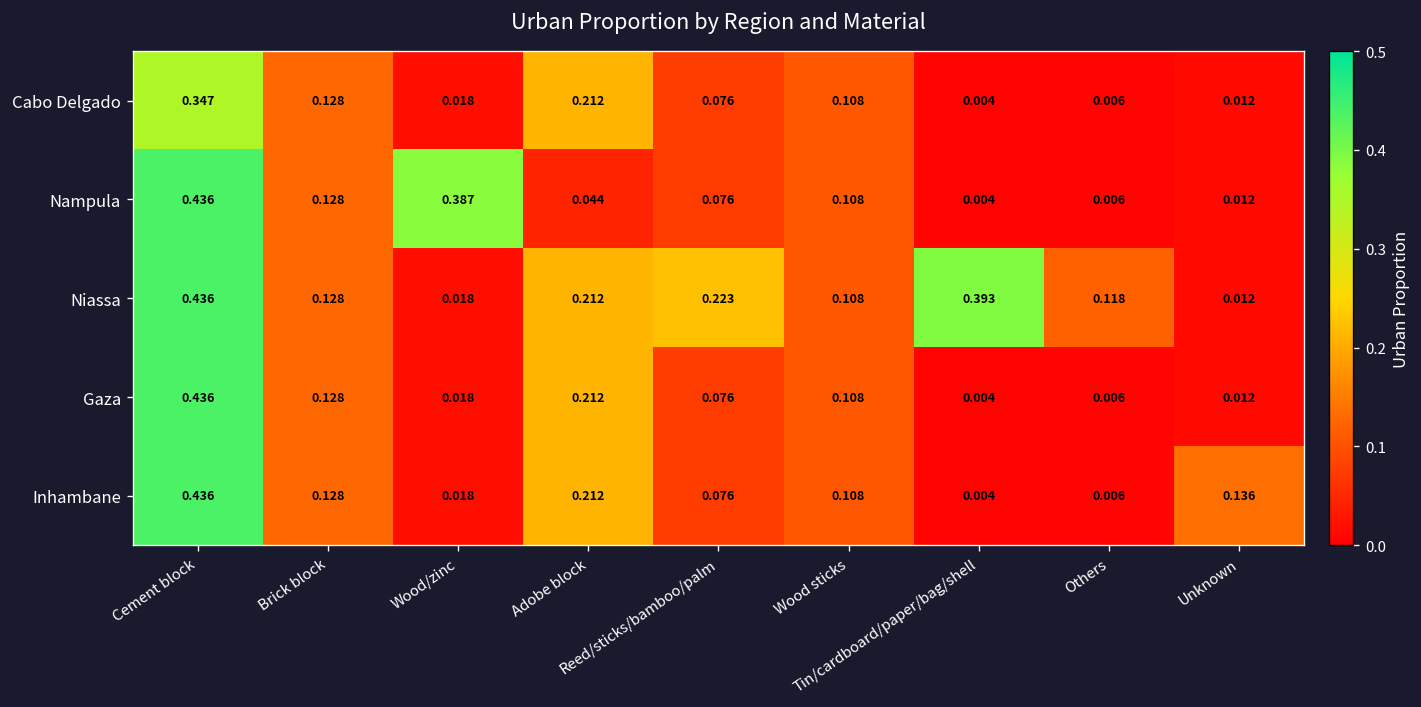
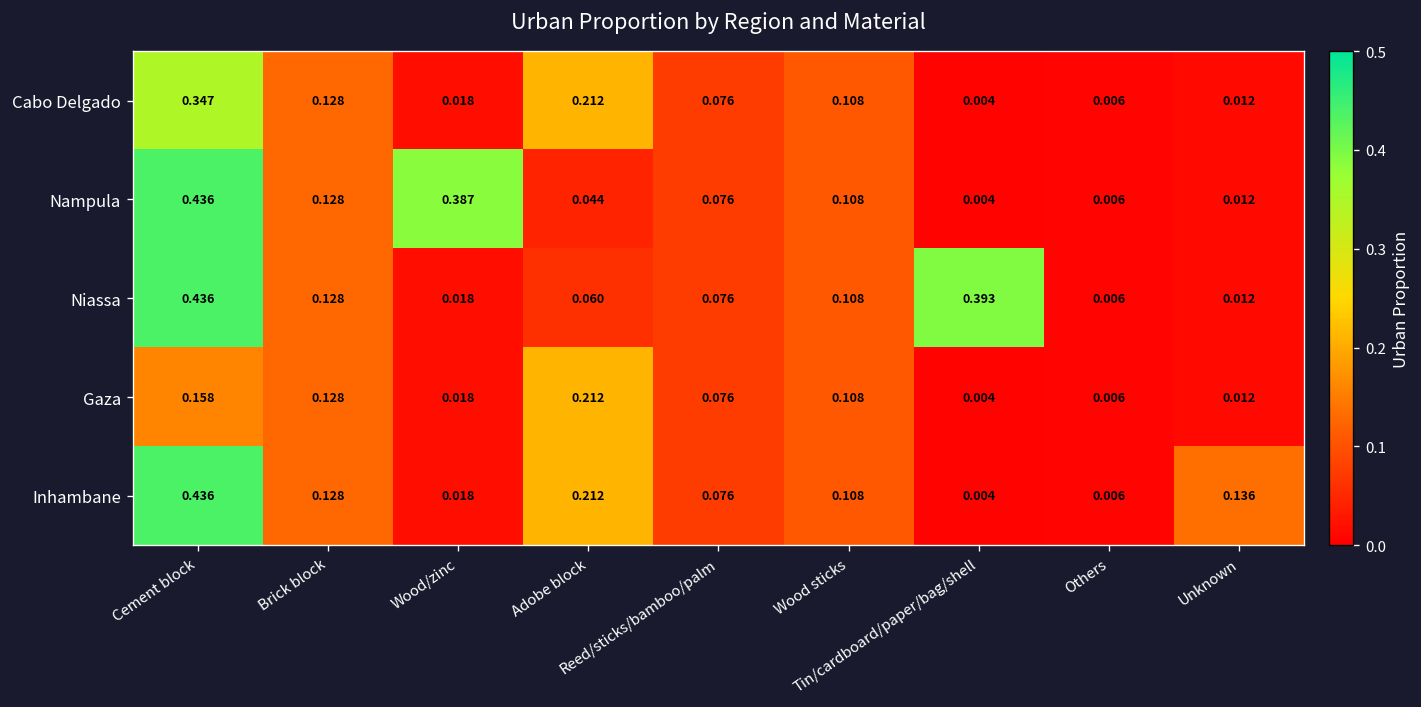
  {
    "Cabo Delgado": {
      "Cement block": 0.347,
      "Brick block": 0.128,
      "Wood/zinc": 0.018,
      "Adobe block": 0.212,
      "Reed/sticks/bamboo/palm": 0.076,
      "Wood sticks": 0.108,
      "Tin/cardboard/paper/bag/shell": 0.004,
      "Others": 0.006,
      "Unknown": 0.012
    },
    "Nampula": {
      "Cement block": 0.436,
      "Brick block": 0.128,
      "Wood/zinc": 0.387,
      "Adobe block": 0.044,
      "Reed/sticks/bamboo/palm": 0.076,
      "Wood sticks": 0.108,
      "Tin/cardboard/paper/bag/shell": 0.004,
      "Others": 0.006,
      "Unknown": 0.012
    },
    "Niassa": {
      "Cement block": 0.436,
      "Brick block": 0.128,
      "Wood/zinc": 0.018,
-     "Adobe block": 0.212,
-     "Reed/sticks/bamboo/palm": 0.223,
+     "Adobe block": 0.060,
+     "Reed/sticks/bamboo/palm": 0.076,
      "Wood sticks": 0.108,
      "Tin/cardboard/paper/bag/shell": 0.393,
-     "Others": 0.118,
+     "Others": 0.006,
      "Unknown": 0.012
    },
    "Gaza": {
-     "Cement block": 0.436,
+     "Cement block": 0.158,
      "Brick block": 0.128,
      "Wood/zinc": 0.018,
      "Adobe block": 0.212,
      "Reed/sticks/bamboo/palm": 0.076,
      "Wood sticks": 0.108,
      "Tin/cardboard/paper/bag/shell": 0.004,
      "Others": 0.006,
      "Unknown": 0.012
    },
    "Inhambane": {
      "Cement block": 0.436,
      "Brick block": 0.128,
      "Wood/zinc": 0.018,
      "Adobe block": 0.212,
      "Reed/sticks/bamboo/palm": 0.076,
      "Wood sticks": 0.108,
      "Tin/cardboard/paper/bag/shell": 0.004,
      "Others": 0.006,
      "Unknown": 0.136
    }
  }
